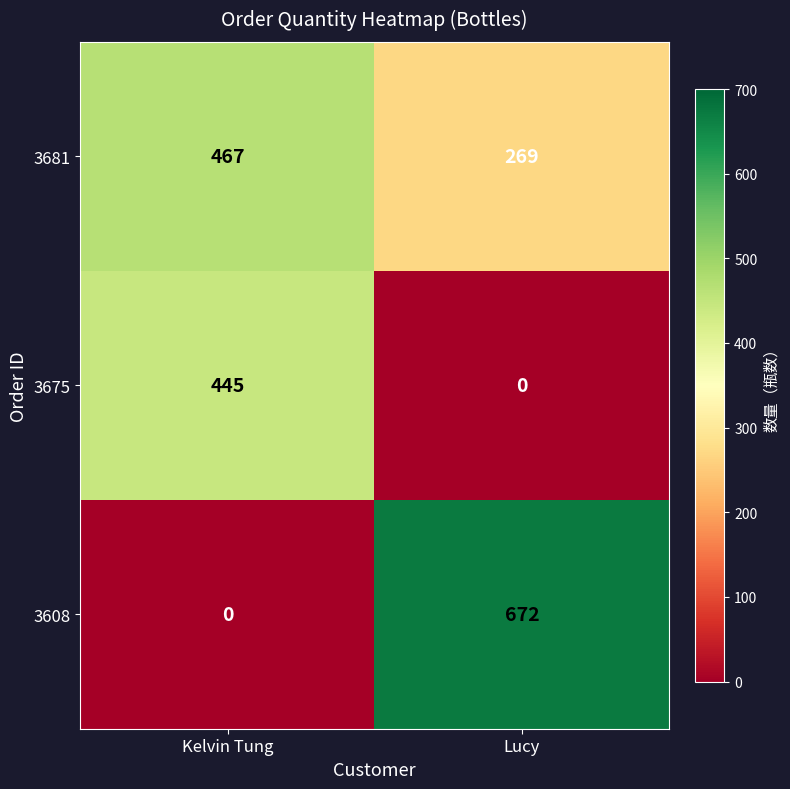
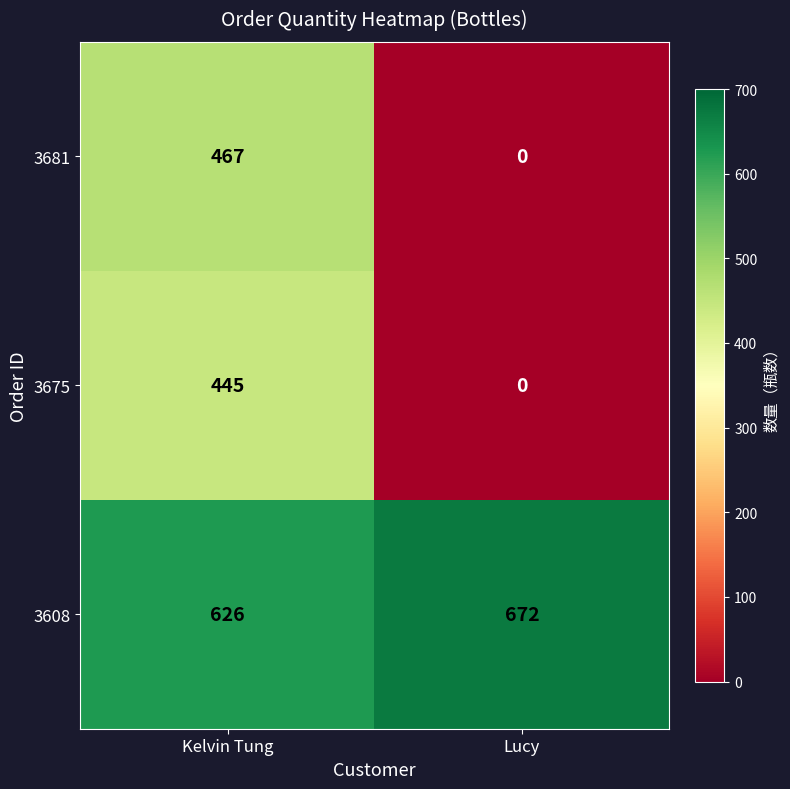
  {
    "3681": {
      "Kelvin Tung": 467,
-     "Lucy": 269
+     "Lucy": 0
    },
    "3675": {
      "Kelvin Tung": 445,
      "Lucy": 0
    },
    "3608": {
-     "Kelvin Tung": 0,
+     "Kelvin Tung": 626,
      "Lucy": 672
    }
  }
